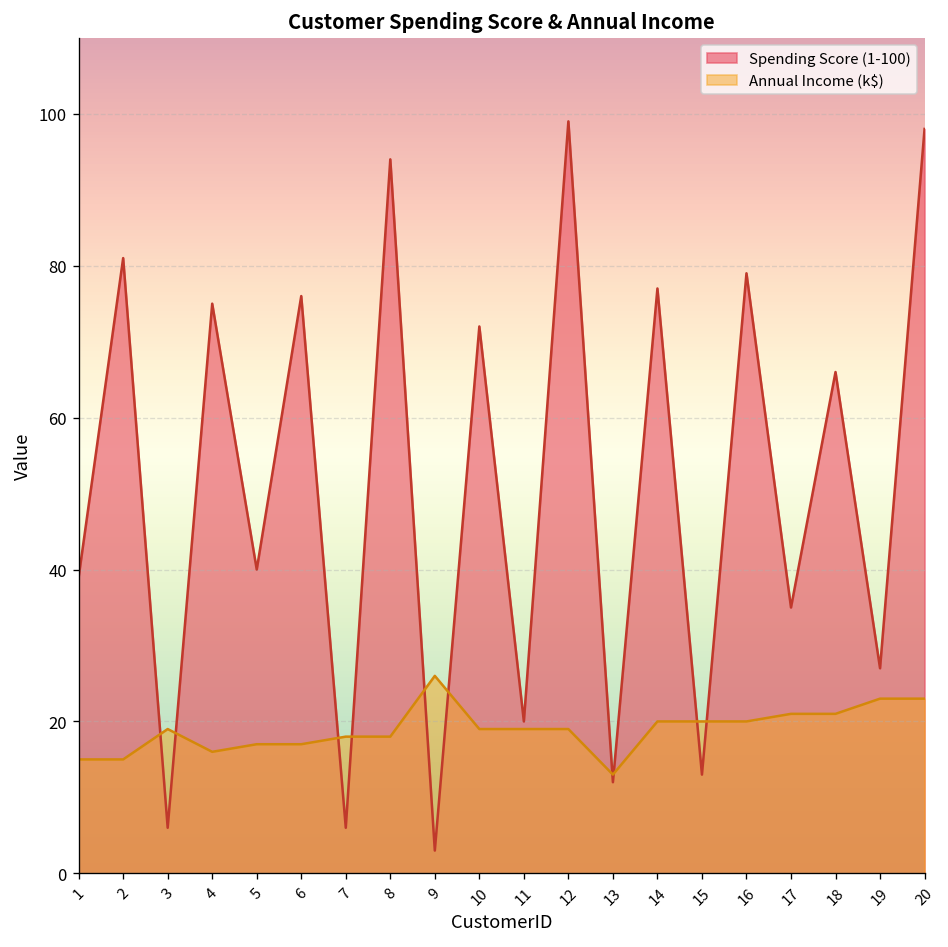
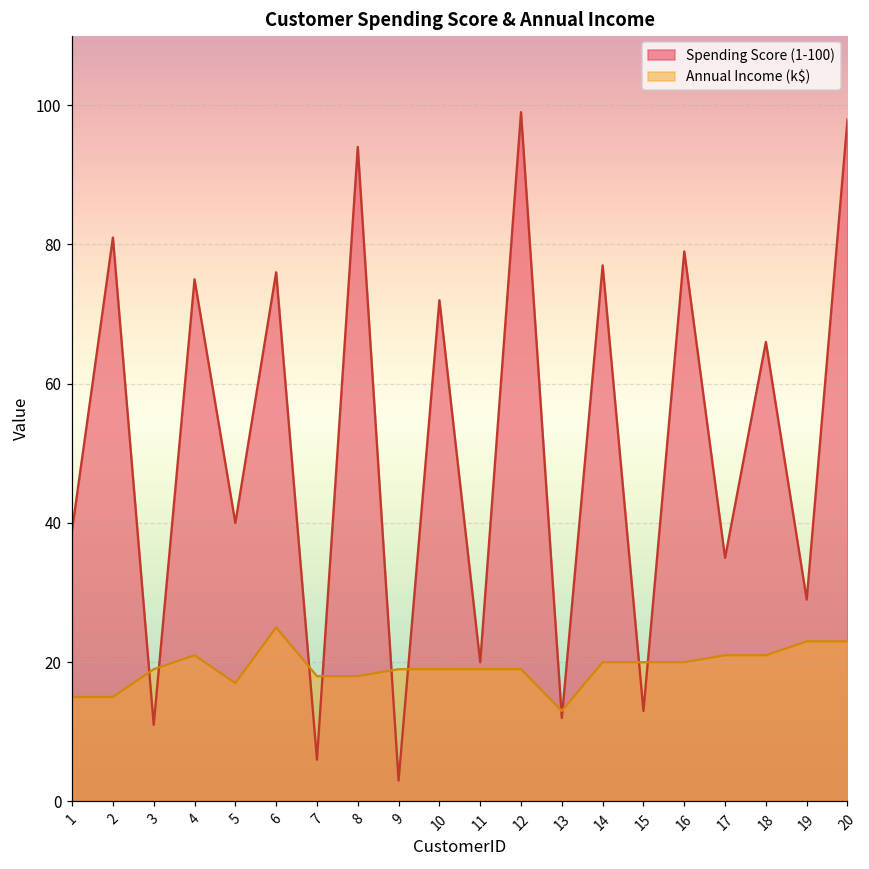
  {
    "Spending Score (1-100)": {
      "1": 39,
      "2": 81,
-     "3": 6,
+     "3": 11,
      "4": 75,
      "5": 40,
      "6": 76,
      "7": 6,
      "8": 94,
      "9": 3,
      "10": 72,
      "11": 20,
      "12": 99,
      "13": 12,
      "14": 77,
      "15": 13,
      "16": 79,
      "17": 35,
      "18": 66,
-     "19": 27,
+     "19": 29,
      "20": 98
    },
    "Annual Income (k$)": {
      "1": 15,
      "2": 15,
      "3": 19,
-     "4": 16,
+     "4": 21,
      "5": 17,
-     "6": 17,
+     "6": 25,
      "7": 18,
      "8": 18,
-     "9": 26,
+     "9": 19,
      "10": 19,
      "11": 19,
      "12": 19,
      "13": 13,
      "14": 20,
      "15": 20,
      "16": 20,
      "17": 21,
      "18": 21,
      "19": 23,
      "20": 23
    }
  }
